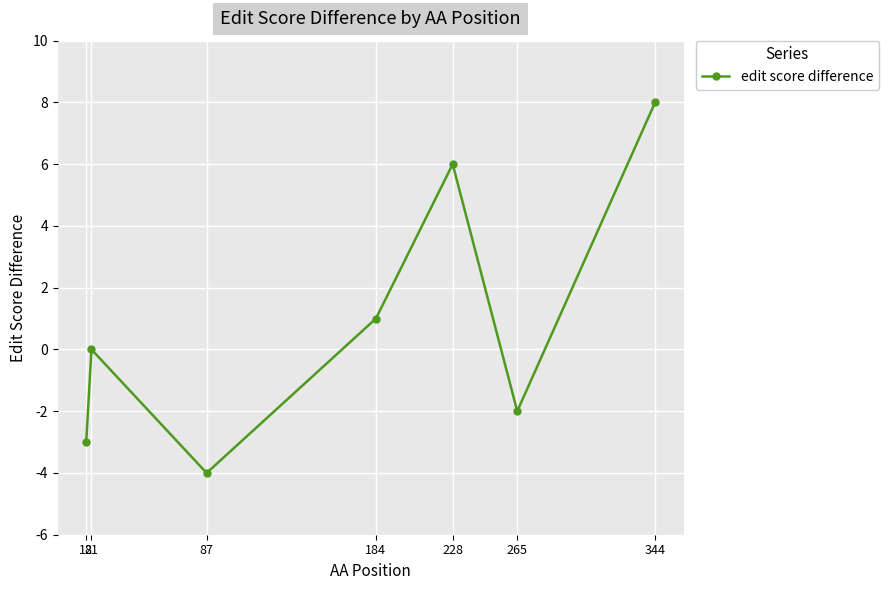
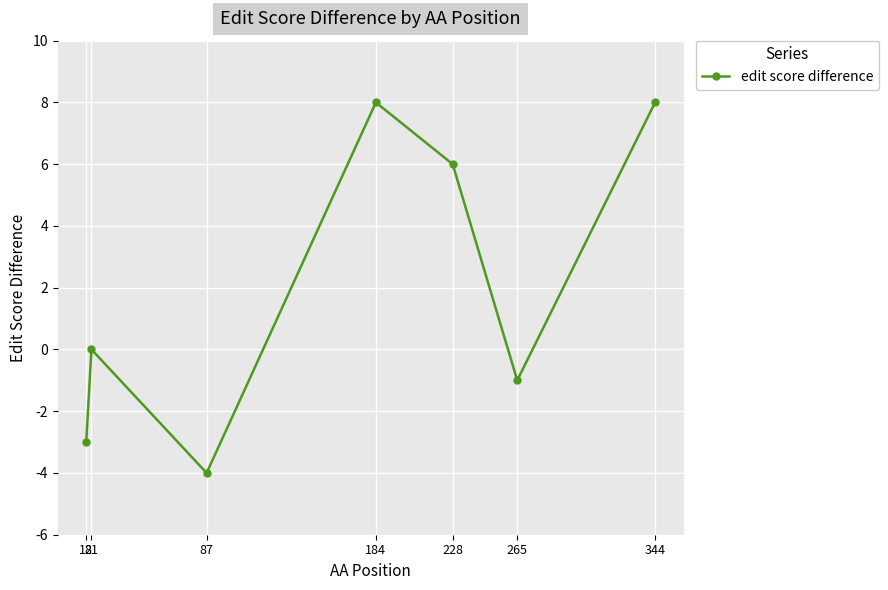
  {
    "87": -4,
-   "184": 1,
+   "184": 8,
    "228": 6,
-   "265": -2,
+   "265": -1,
    "344": 8
  }
